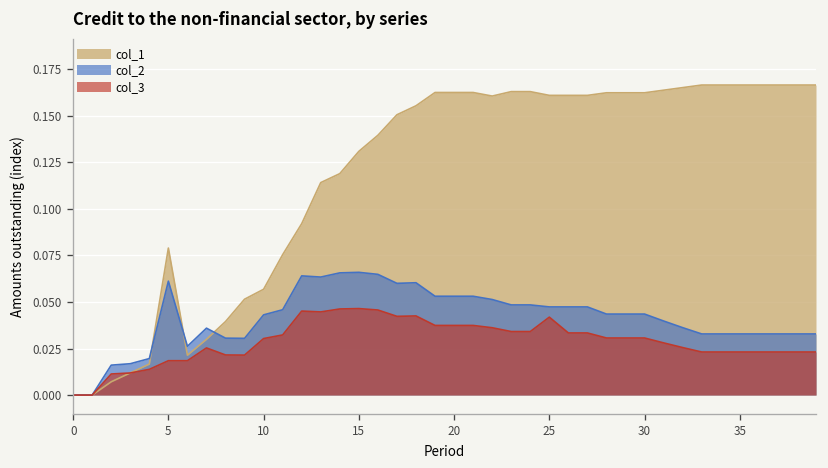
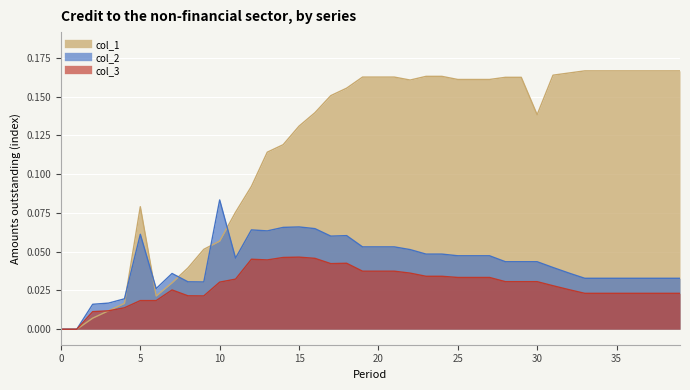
  {
    "col_1": {
      "5": 0.079,
      "10": 0.057,
      "15": 0.131,
      "20": 0.163,
      "25": 0.161,
-     "30": 0.162,
+     "30": 0.138,
      "35": 0.167
    },
    "col_2": {
      "5": 0.061,
-     "10": 0.043,
+     "10": 0.083,
      "15": 0.066,
      "20": 0.053,
      "25": 0.047,
      "30": 0.044,
      "35": 0.033
    },
    "col_3": {
      "5": 0.018,
      "10": 0.030,
      "15": 0.046,
      "20": 0.037,
-     "25": 0.042,
+     "25": 0.033,
      "30": 0.031,
      "35": 0.023
    }
  }
